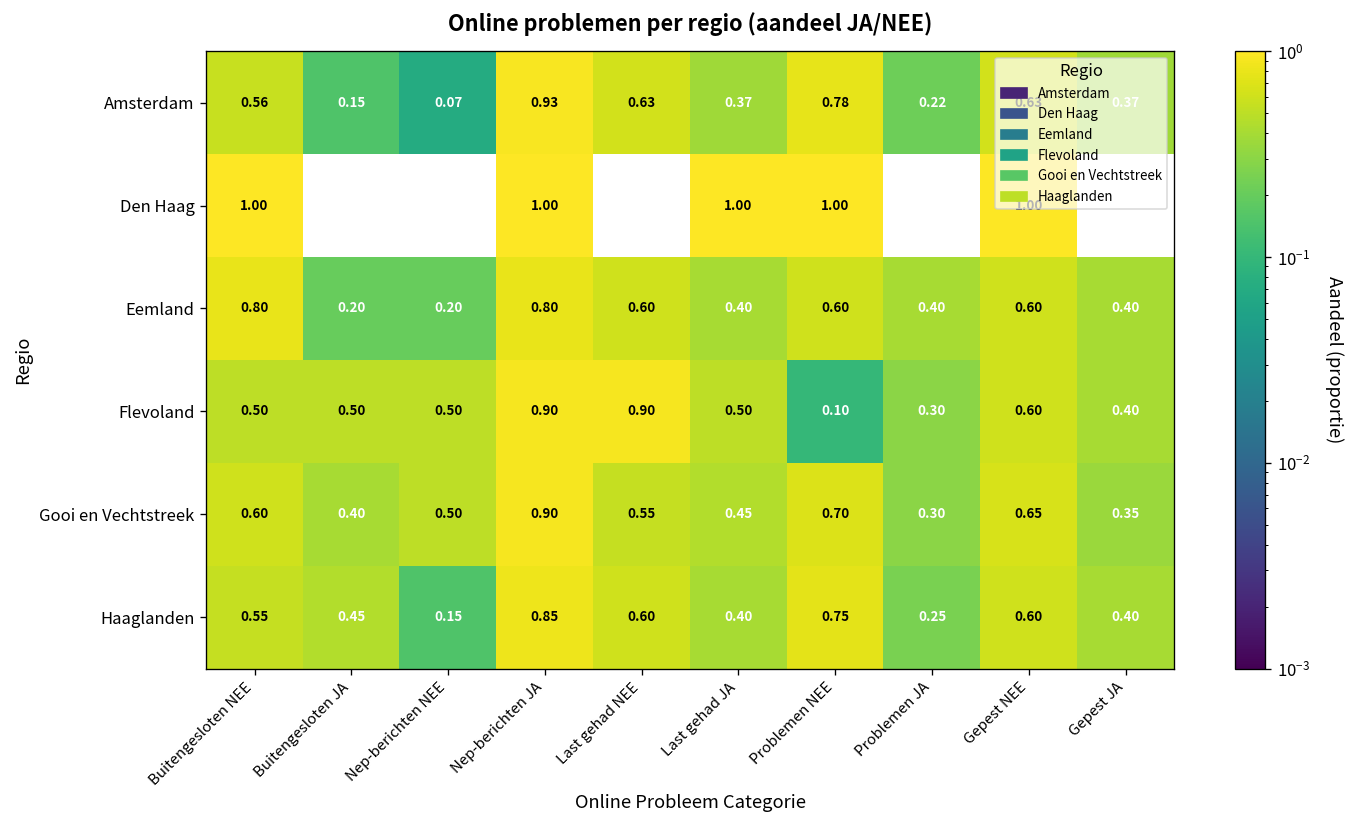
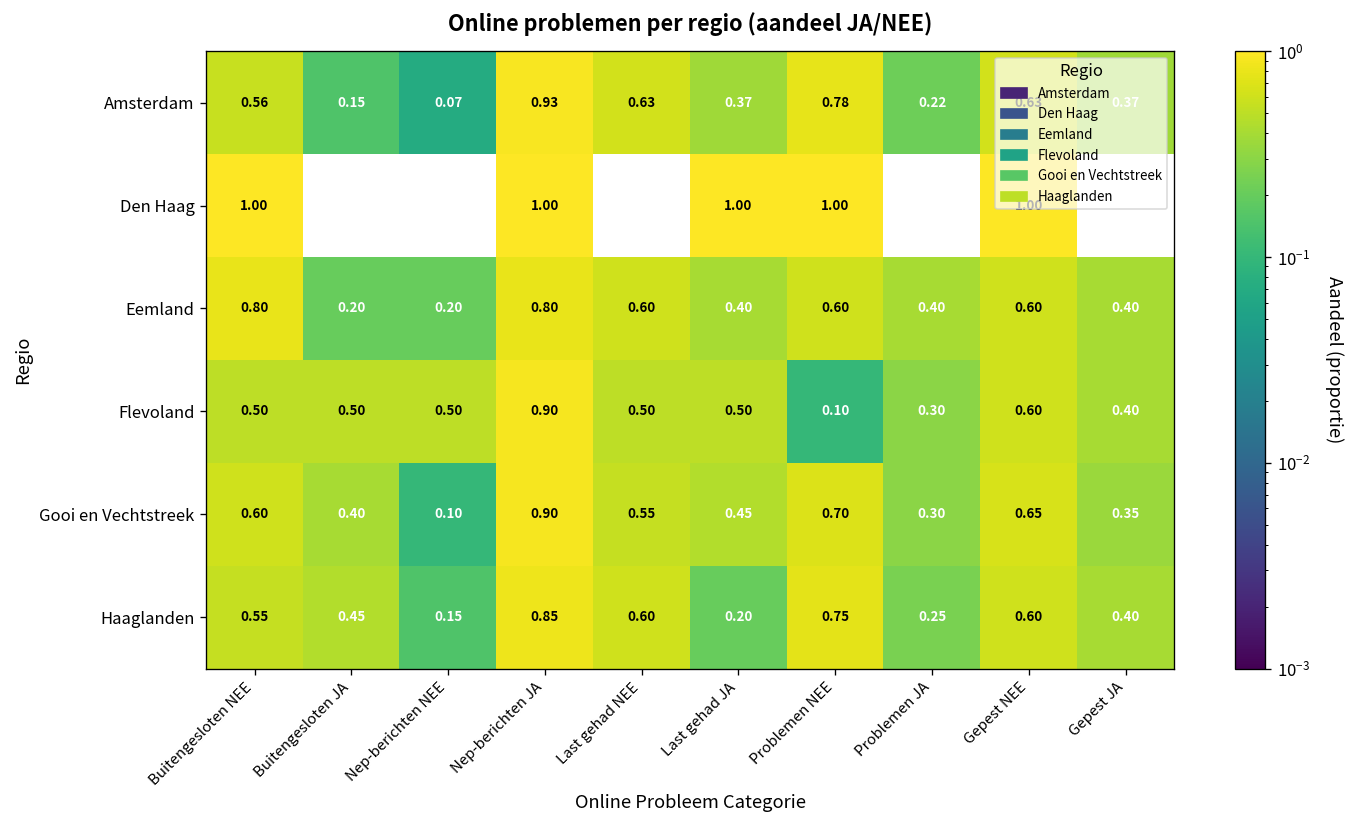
  {
    "Amsterdam": {
      "Buitengesloten NEE": 0.56,
      "Buitengesloten JA": 0.15,
      "Nep-berichten NEE": 0.07,
      "Nep-berichten JA": 0.93,
      "Last gehad NEE": 0.63,
      "Last gehad JA": 0.37,
      "Problemen NEE": 0.78,
      "Problemen JA": 0.22
    },
    "Den Haag": {
      "Buitengesloten NEE": 1.00,
      "Nep-berichten JA": 1.00,
      "Last gehad JA": 1.00,
      "Problemen NEE": 1.00,
      "Gepest NEE": 1.00
    },
    "Eemland": {
      "Buitengesloten NEE": 0.80,
      "Buitengesloten JA": 0.20,
      "Nep-berichten NEE": 0.20,
      "Nep-berichten JA": 0.80,
      "Last gehad NEE": 0.60,
      "Last gehad JA": 0.40,
      "Problemen NEE": 0.60,
      "Problemen JA": 0.40,
      "Gepest NEE": 0.60,
      "Gepest JA": 0.40
    },
    "Flevoland": {
      "Buitengesloten NEE": 0.50,
      "Buitengesloten JA": 0.50,
      "Nep-berichten NEE": 0.50,
      "Nep-berichten JA": 0.90,
-     "Last gehad NEE": 0.90,
+     "Last gehad NEE": 0.50,
      "Last gehad JA": 0.50,
      "Problemen NEE": 0.10,
      "Problemen JA": 0.30,
      "Gepest NEE": 0.60,
      "Gepest JA": 0.40
    },
    "Gooi en Vechtstreek": {
      "Buitengesloten NEE": 0.60,
      "Buitengesloten JA": 0.40,
-     "Nep-berichten NEE": 0.50,
+     "Nep-berichten NEE": 0.10,
      "Nep-berichten JA": 0.90,
      "Last gehad NEE": 0.55,
      "Last gehad JA": 0.45,
      "Problemen NEE": 0.70,
      "Problemen JA": 0.30,
      "Gepest NEE": 0.65,
      "Gepest JA": 0.35
    },
    "Haaglanden": {
      "Buitengesloten NEE": 0.55,
      "Buitengesloten JA": 0.45,
      "Nep-berichten NEE": 0.15,
      "Nep-berichten JA": 0.85,
      "Last gehad NEE": 0.60,
-     "Last gehad JA": 0.40,
+     "Last gehad JA": 0.20,
      "Problemen NEE": 0.75,
      "Problemen JA": 0.25,
      "Gepest NEE": 0.60,
      "Gepest JA": 0.40
    }
  }
